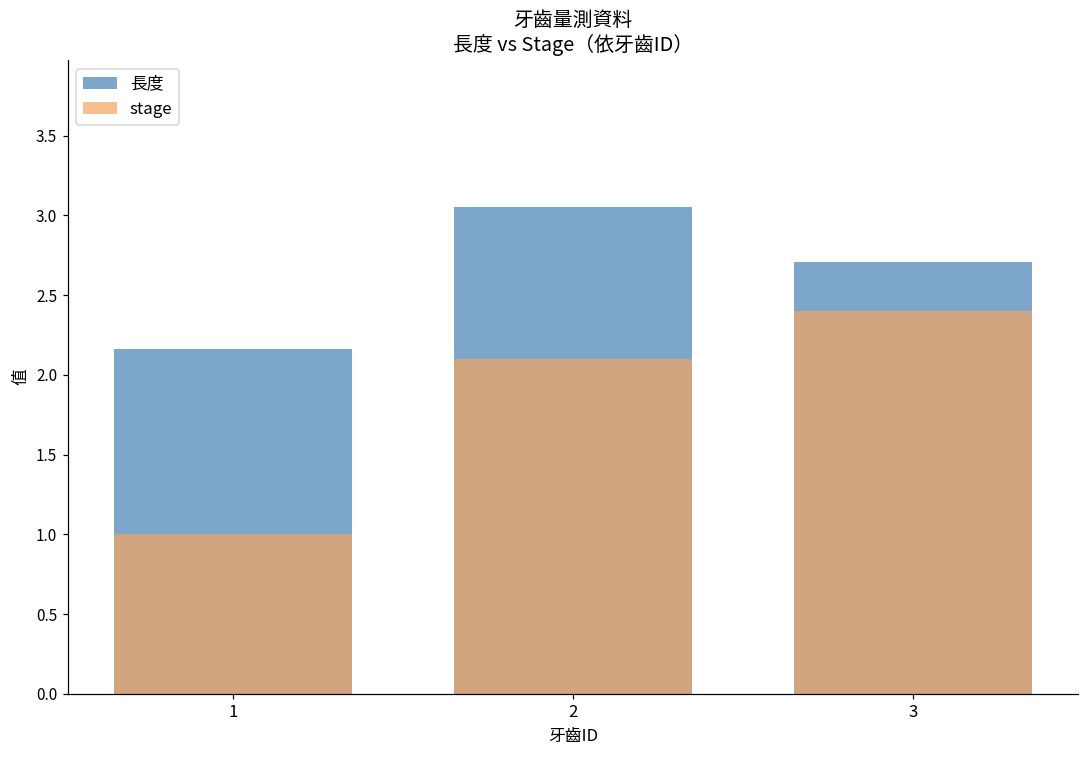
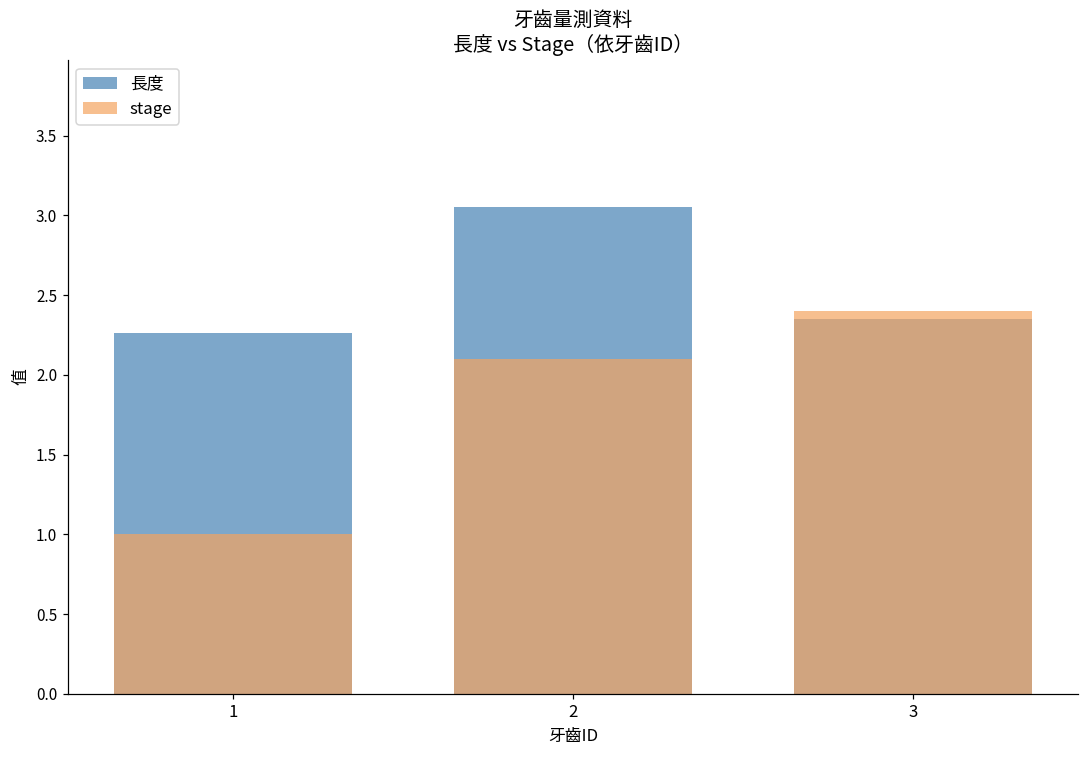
  {
    "長度": {
-     "1": 2.16,
+     "1": 2.26,
      "2": 3.06,
-     "3": 2.71
+     "3": 2.35
    }
  }
